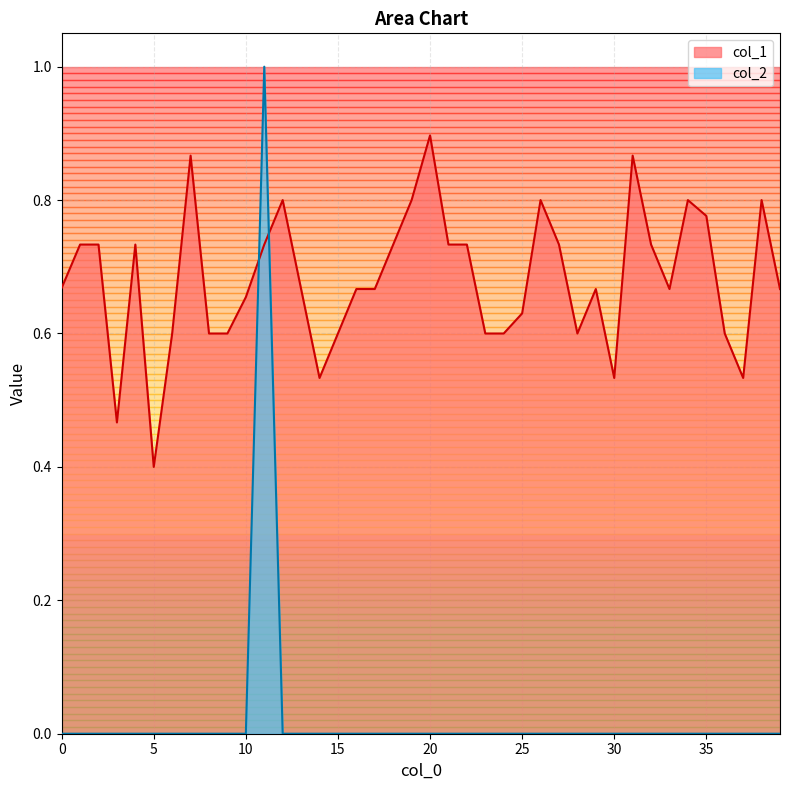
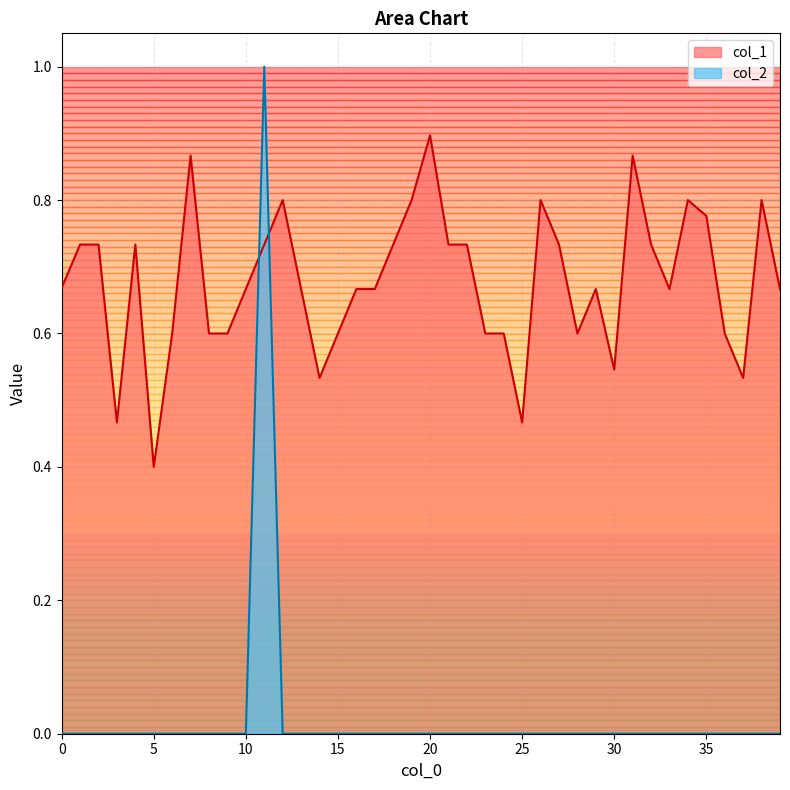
  {
    "col_1": {
      "0": 0.67,
      "5": 0.40,
-     "10": 0.65,
+     "10": 0.67,
      "15": 0.60,
      "20": 0.90,
-     "25": 0.63,
-     "30": 0.53,
+     "25": 0.47,
+     "30": 0.55,
      "35": 0.78
    },
    "col_2": {
      "0": 0.00,
      "5": 0.00,
      "10": 0.00,
      "15": 0.00,
      "20": 0.00,
      "25": 0.00,
      "30": 0.00,
      "35": 0.00
    }
  }
